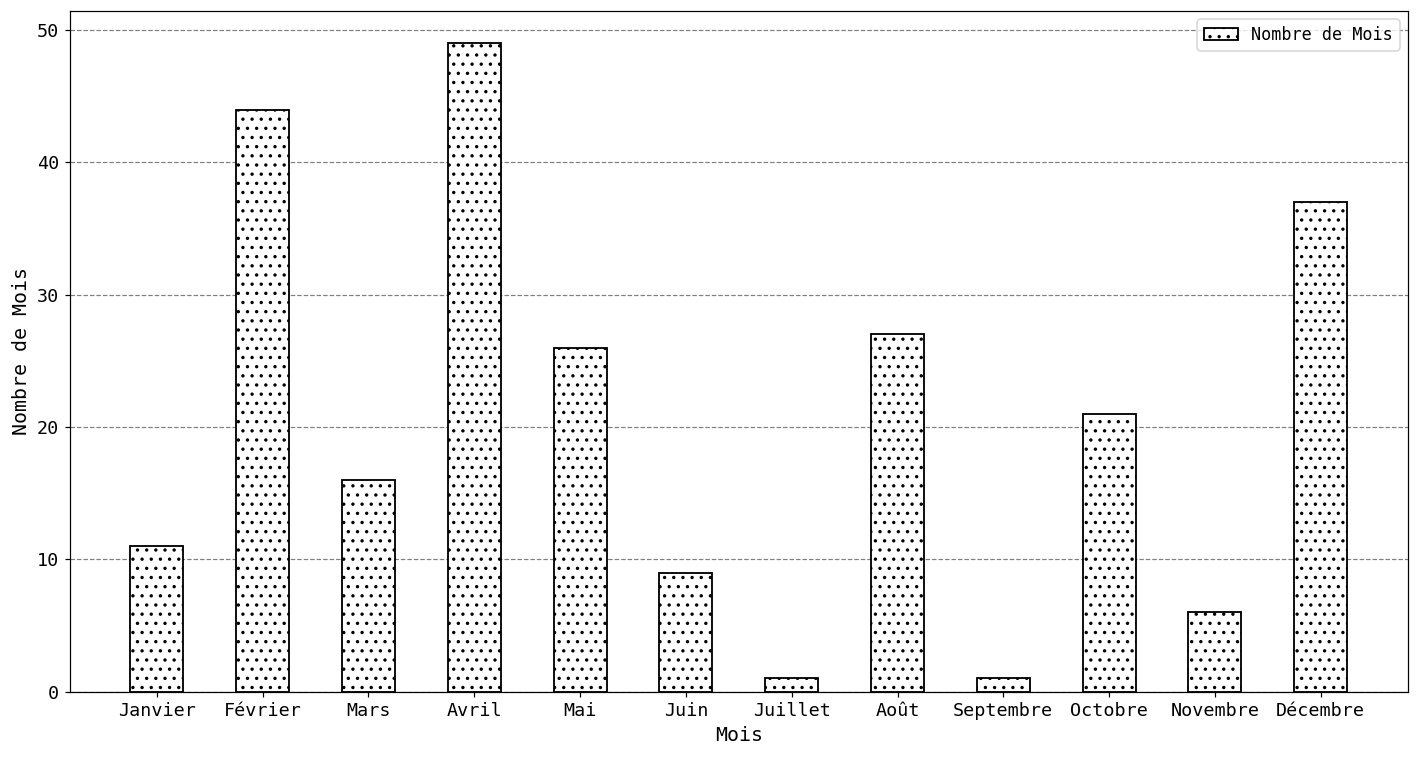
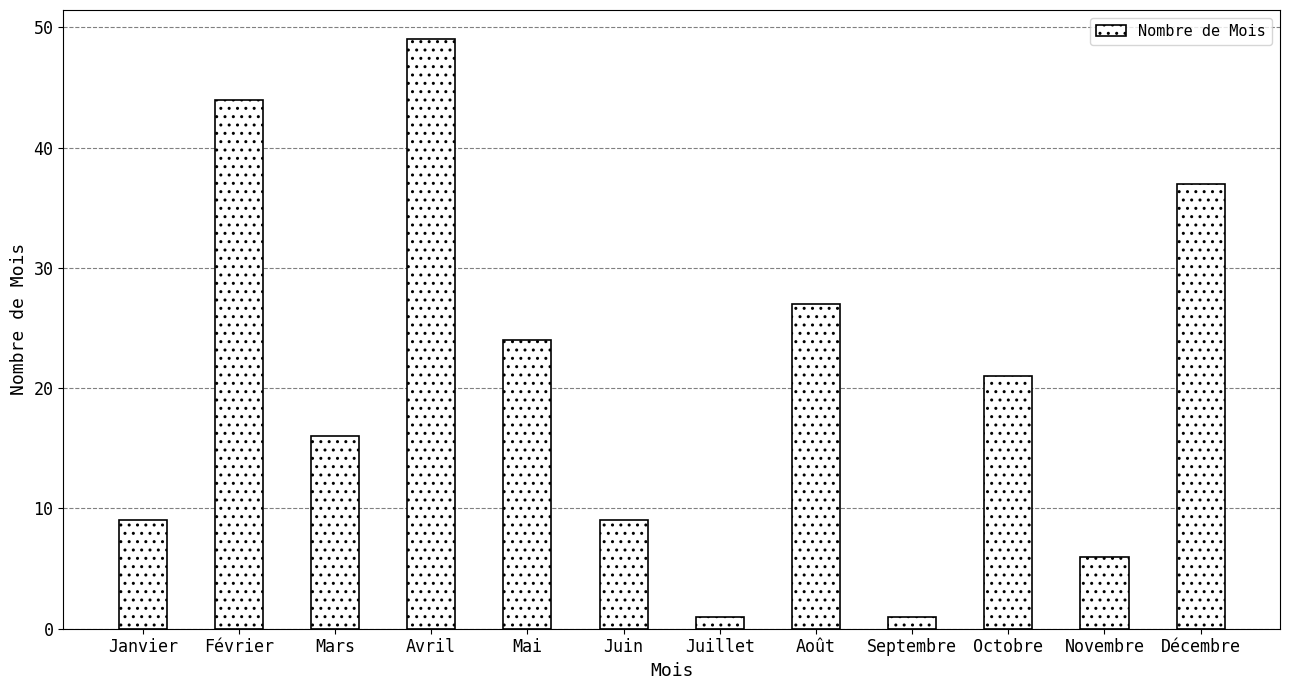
  {
-   "Janvier": 11,
+   "Janvier": 9,
    "Février": 44,
    "Mars": 16,
    "Avril": 49,
-   "Mai": 26,
+   "Mai": 24,
    "Juin": 9,
    "Juillet": 1,
    "Août": 27,
    "Septembre": 1,
    "Octobre": 21,
    "Novembre": 6,
    "Décembre": 37
  }
